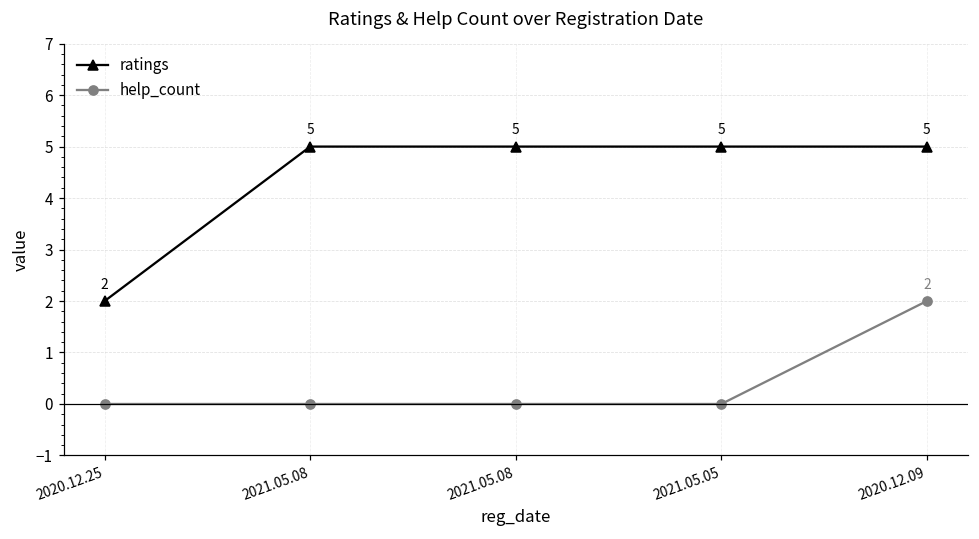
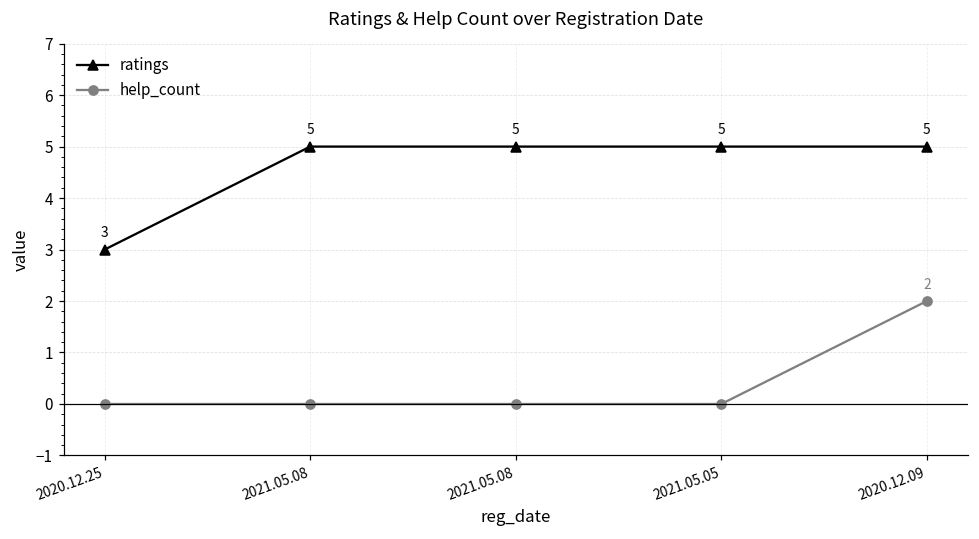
  {
    "ratings": {
-     "2020.12.25": 2,
+     "2020.12.25": 3,
      "2021.05.05": 5,
      "2020.12.09": 5
    },
    "help_count": {
      "2020.12.09": 2
    }
  }
